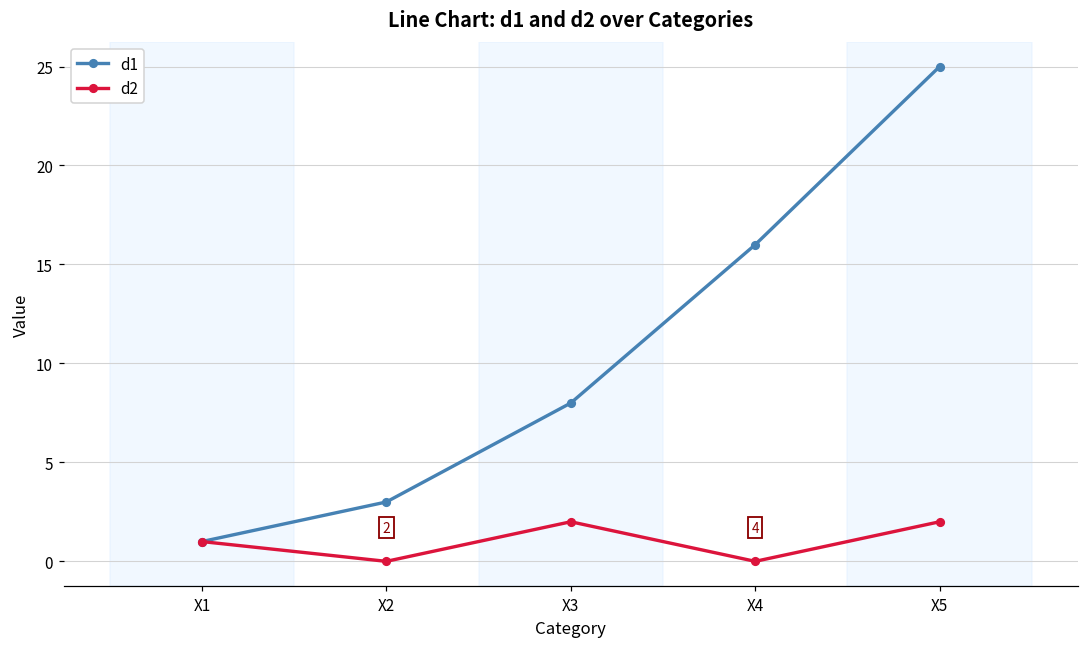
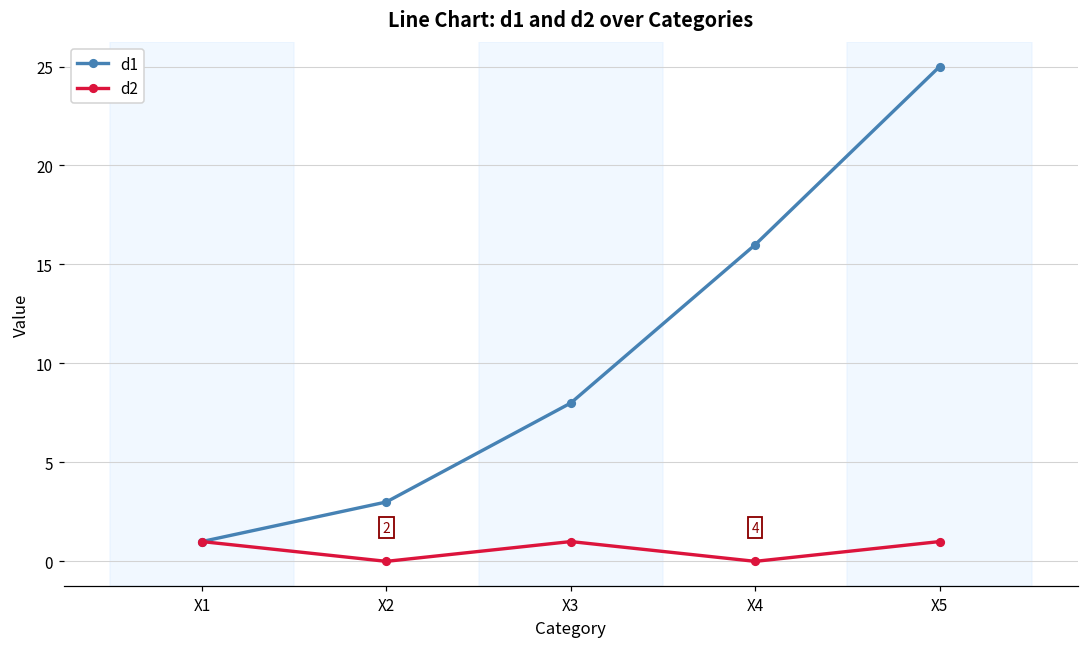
  {
    "d1": {
      "X3": 8,
      "X4": 16,
      "X5": 25
    },
    "d2": {
      "X2": 0,
-     "X3": 2,
-     "X5": 2
+     "X3": 1,
+     "X5": 1
    }
  }
